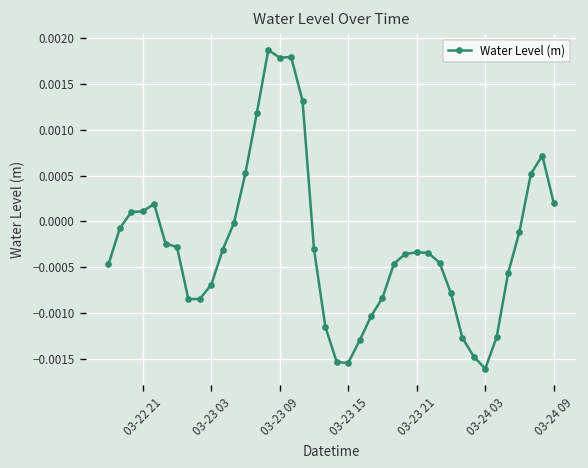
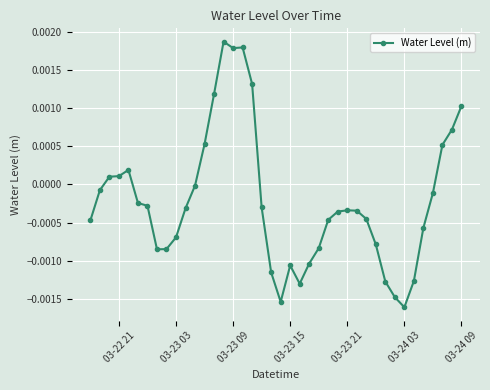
  {
    "03-22 21": 0.0001,
    "03-23 03": -0.0007,
    "03-23 09": 0.0018,
-   "03-23 15": -0.0015,
+   "03-23 15": -0.0011,
    "03-23 21": -0.0003,
    "03-24 03": -0.0016,
-   "03-24 09": 0.0002
+   "03-24 09": 0.0010
  }
